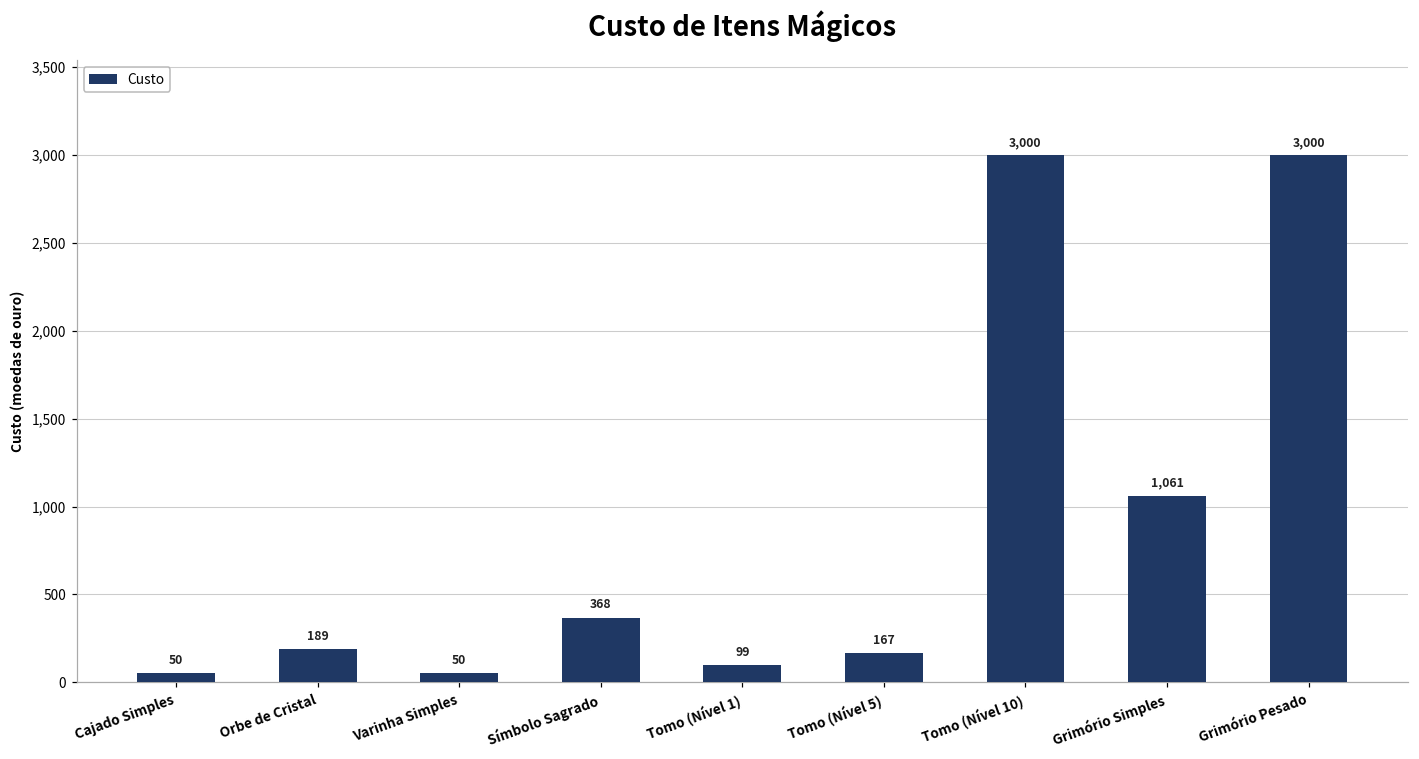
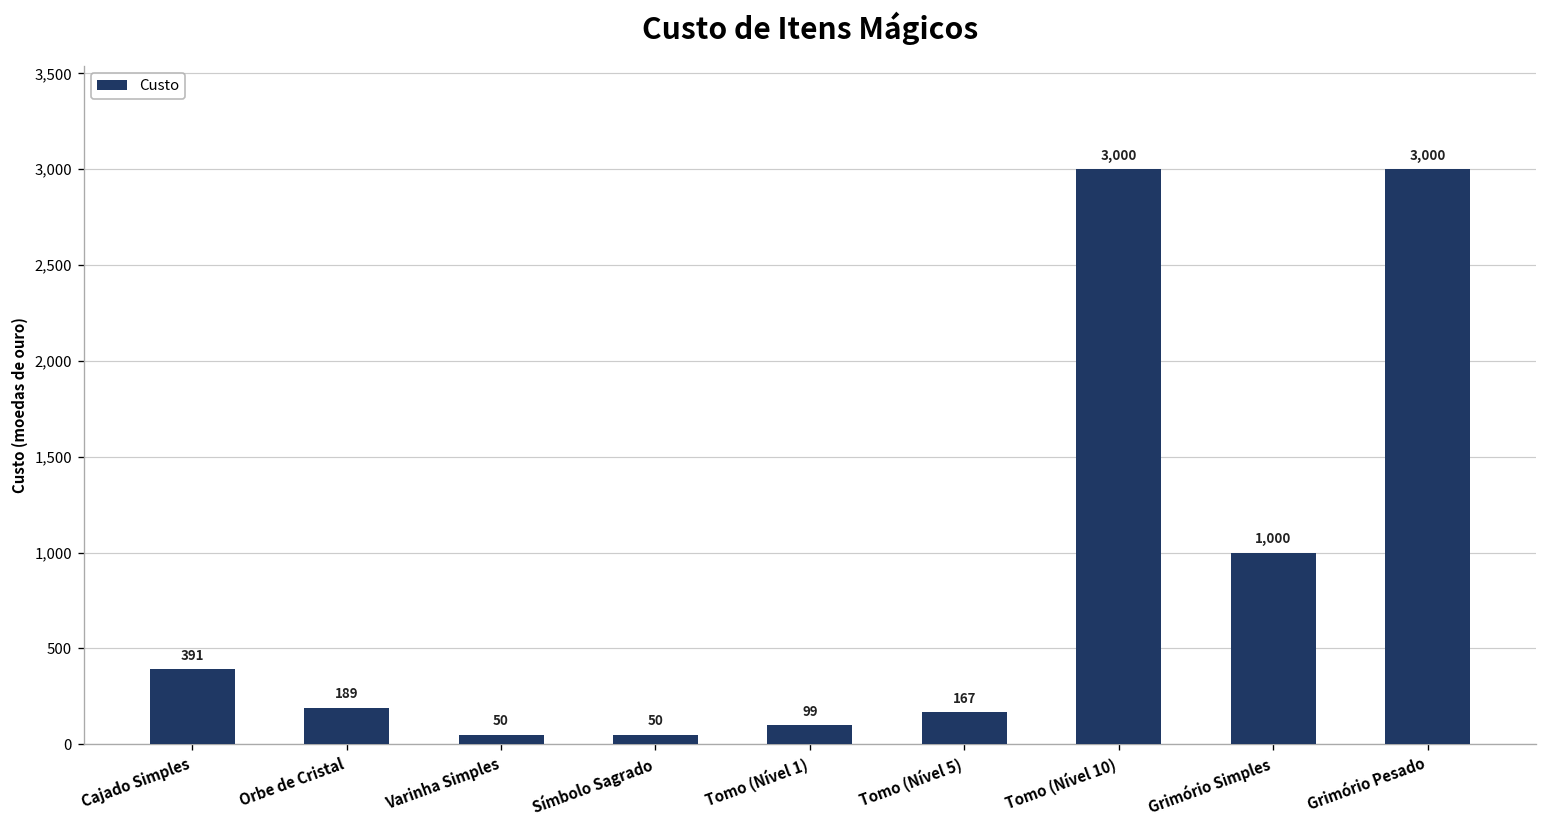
  {
-   "Cajado Simples": "50",
+   "Cajado Simples": "391",
    "Orbe de Cristal": "189",
    "Varinha Simples": "50",
-   "Símbolo Sagrado": "368",
+   "Símbolo Sagrado": "50",
    "Tomo (Nível 1)": "99",
    "Tomo (Nível 5)": "167",
    "Tomo (Nível 10)": "3,000",
-   "Grimório Simples": "1,061",
+   "Grimório Simples": "1,000",
    "Grimório Pesado": "3,000"
  }
